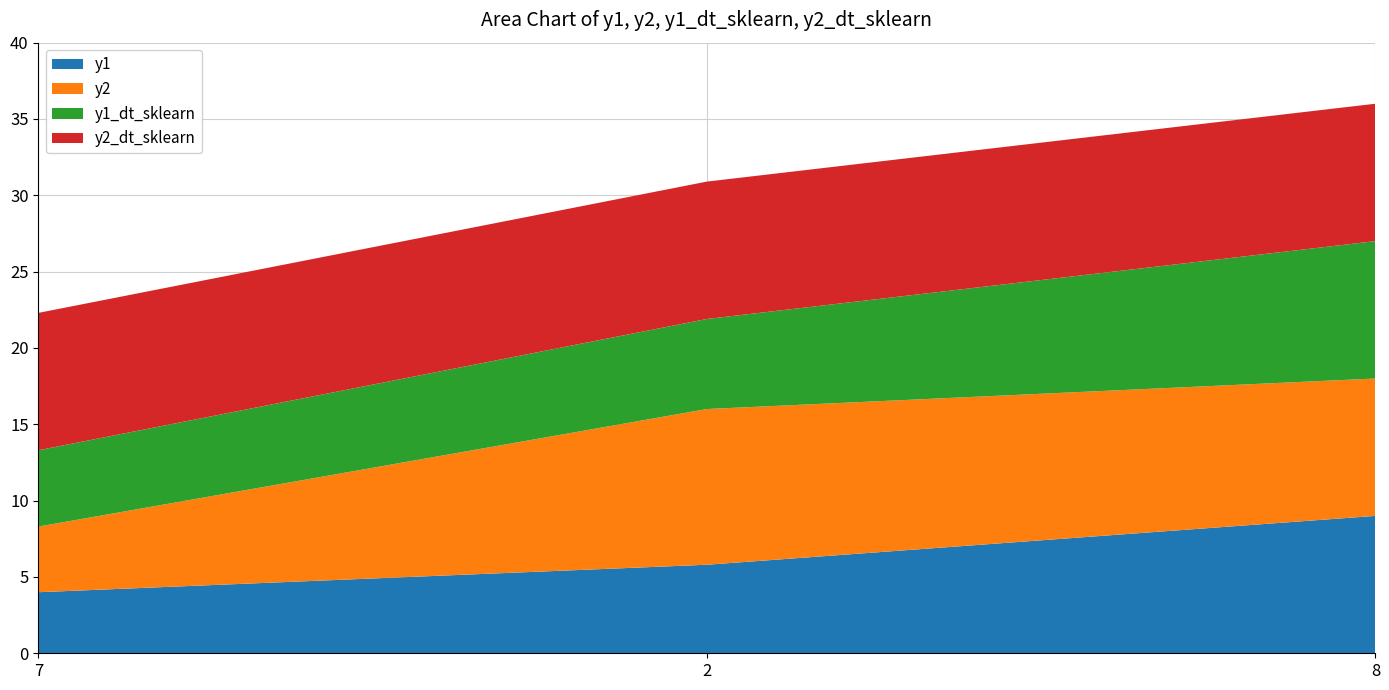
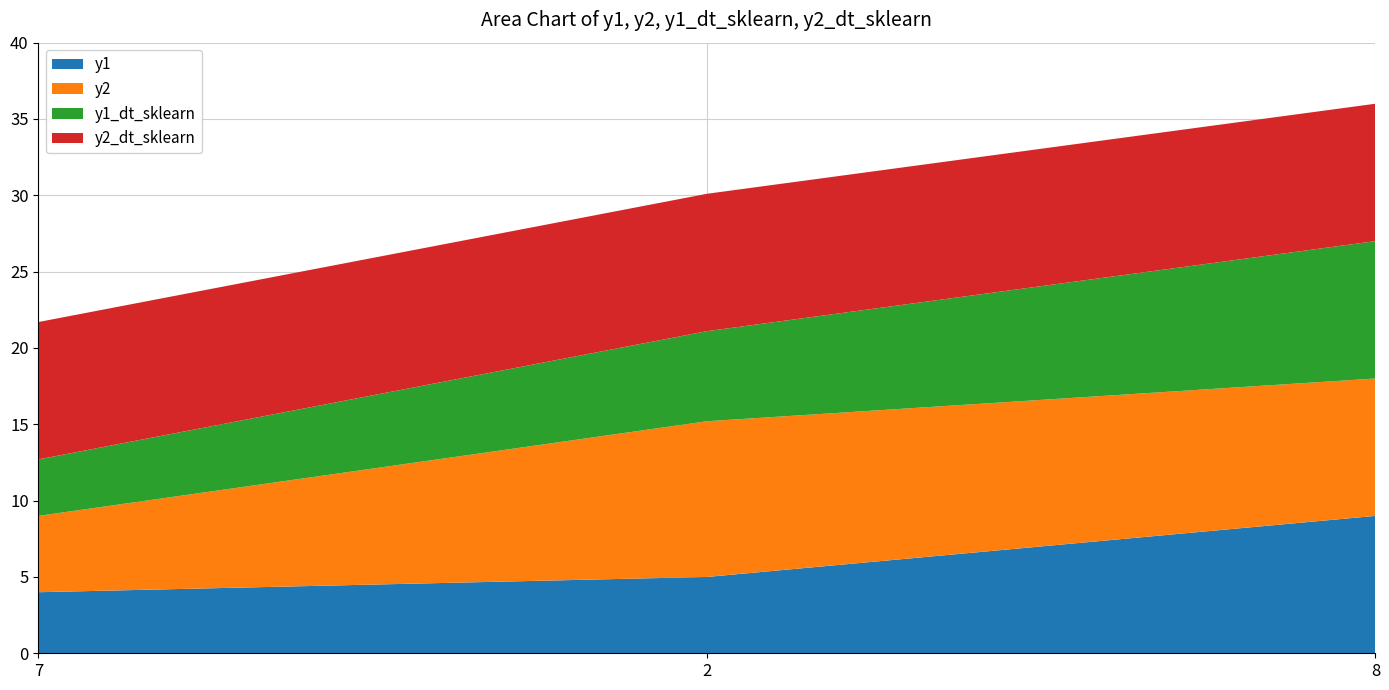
  {
    "y1": {
-     "2": 5.8
+     "2": 5.0
    },
    "y2": {
-     "7": 4.3
+     "7": 5.0
    },
    "y1_dt_sklearn": {
-     "7": 5.0
+     "7": 3.7
    },
    "y2_dt_sklearn": {
      "7": 9.0,
      "2": 9.0,
      "8": 9.0
    }
  }
